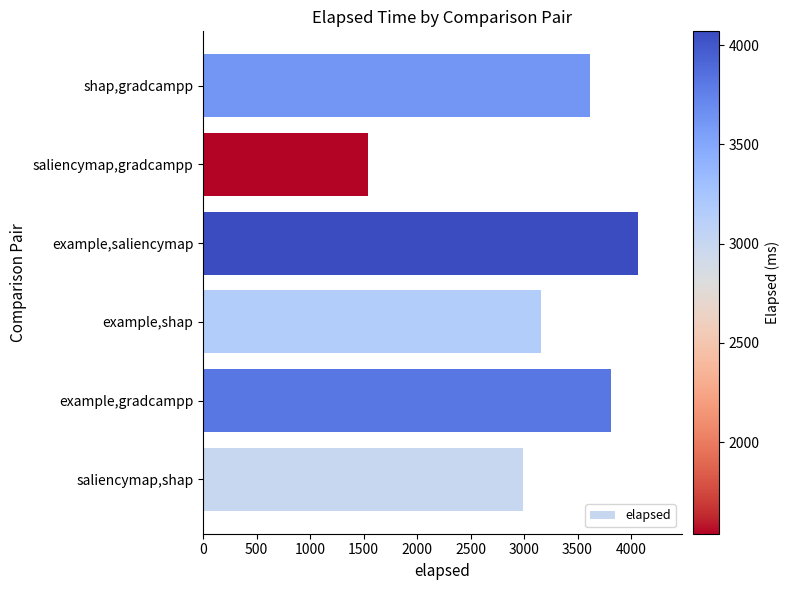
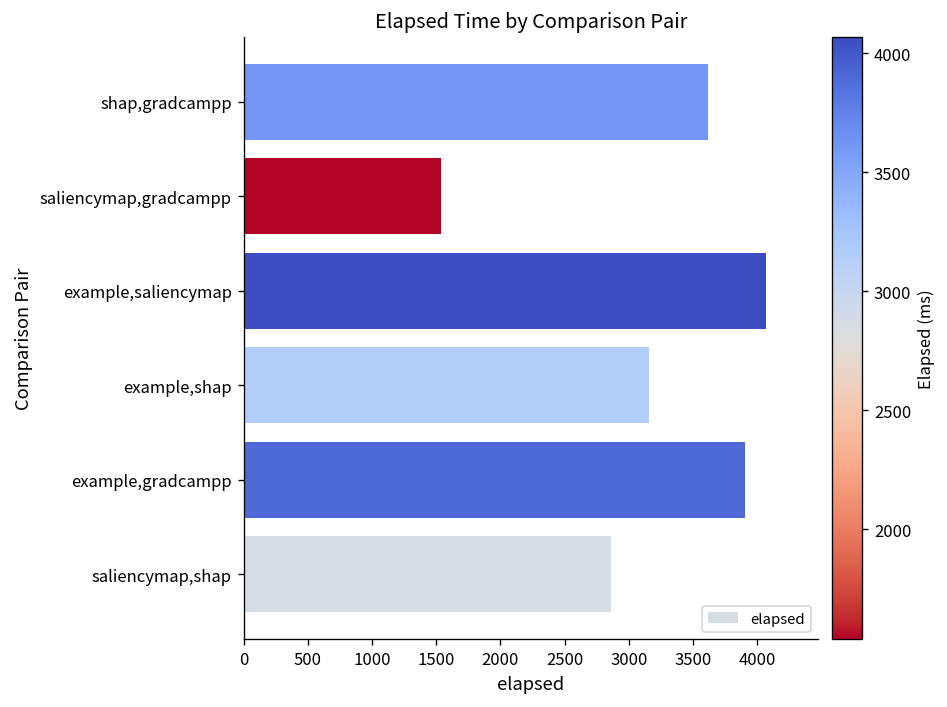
  {
    "shap,gradcampp": 3620,
    "saliencymap,gradcampp": 1540,
    "example,saliencymap": 4070,
    "example,shap": 3160,
-   "example,gradcampp": 3820,
-   "saliencymap,shap": 3000
+   "example,gradcampp": 3900,
+   "saliencymap,shap": 2860
  }
